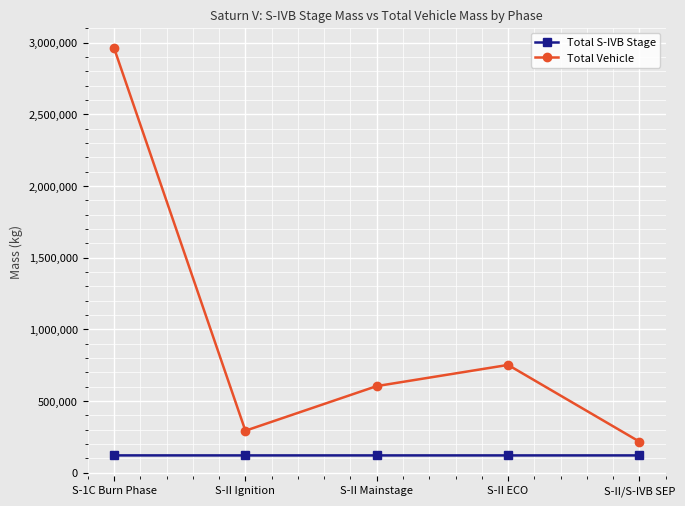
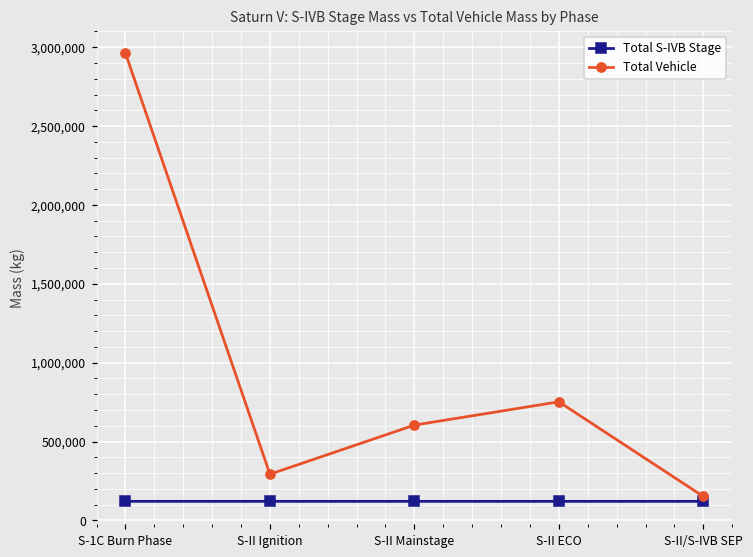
  {
    "Total S-IVB Stage": {
      "S-1C Burn Phase": "120,000",
      "S-II Ignition": "120,000",
      "S-II Mainstage": "120,000",
      "S-II ECO": "120,000",
      "S-II/S-IVB SEP": "120,000"
    },
    "Total Vehicle": {
      "S-1C Burn Phase": "2,960,000",
      "S-II Ignition": "290,000",
      "S-II Mainstage": "600,000",
      "S-II ECO": "750,000",
-     "S-II/S-IVB SEP": "220,000"
+     "S-II/S-IVB SEP": "150,000"
    }
  }
